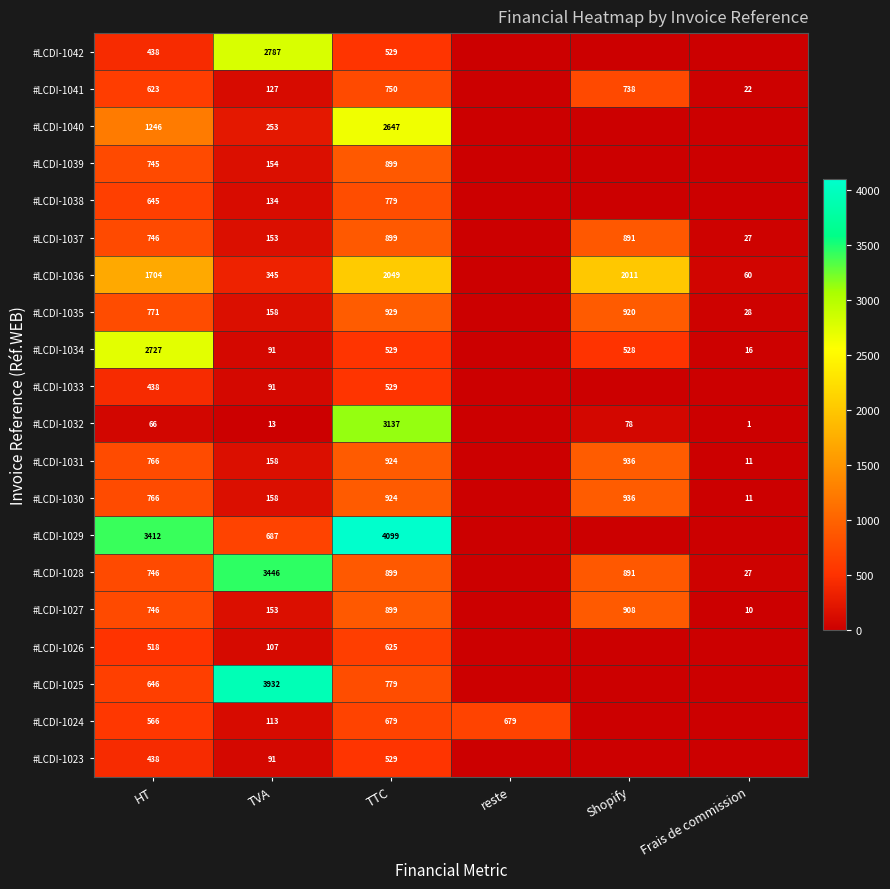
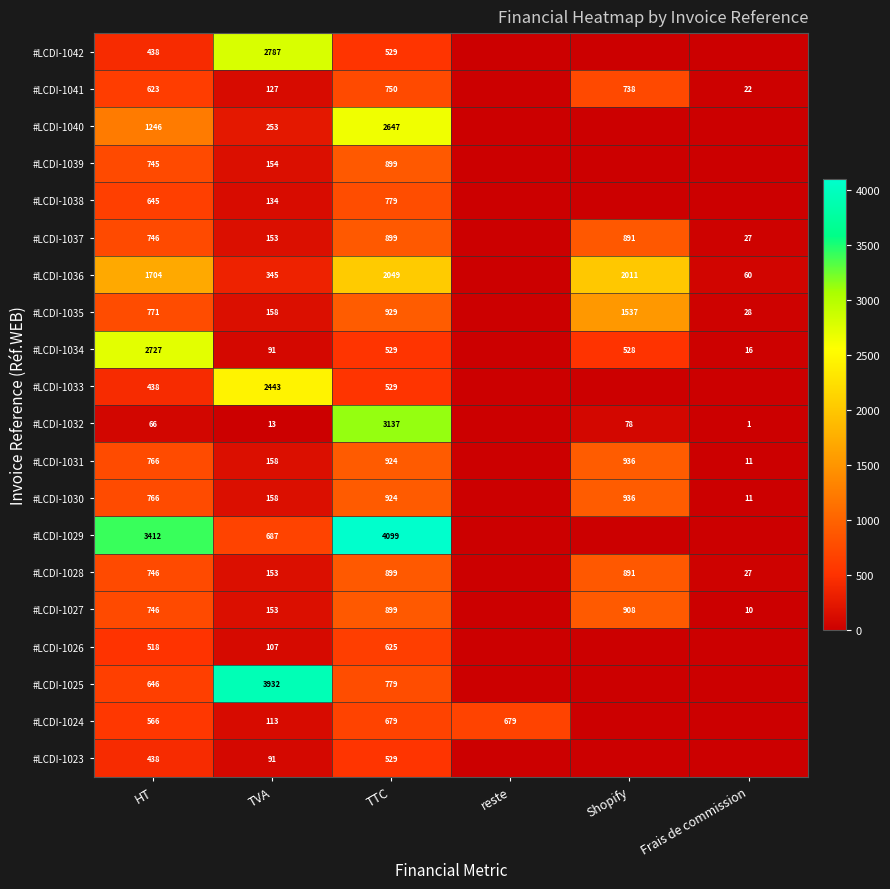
  {
    "#LCDI-1042": {
      "HT": 438,
      "TVA": 2787,
      "TTC": 529
    },
    "#LCDI-1041": {
      "HT": 623,
      "TVA": 127,
      "TTC": 750,
      "Shopify": 738,
      "Frais de commission": 22
    },
    "#LCDI-1040": {
      "HT": 1246,
      "TVA": 253,
      "TTC": 2647
    },
    "#LCDI-1039": {
      "HT": 745,
      "TVA": 154,
      "TTC": 899
    },
    "#LCDI-1038": {
      "HT": 645,
      "TVA": 134,
      "TTC": 779
    },
    "#LCDI-1037": {
      "HT": 746,
      "TVA": 153,
      "TTC": 899,
      "Shopify": 891,
      "Frais de commission": 27
    },
    "#LCDI-1036": {
      "HT": 1704,
      "TVA": 345,
      "TTC": 2049,
      "Shopify": 2011,
      "Frais de commission": 60
    },
    "#LCDI-1035": {
      "HT": 771,
      "TVA": 158,
      "TTC": 929,
-     "Shopify": 920,
+     "Shopify": 1537,
      "Frais de commission": 28
    },
    "#LCDI-1034": {
      "HT": 2727,
      "TVA": 91,
      "TTC": 529,
      "Shopify": 528,
      "Frais de commission": 16
    },
    "#LCDI-1033": {
      "HT": 438,
-     "TVA": 91,
+     "TVA": 2443,
      "TTC": 529
    },
    "#LCDI-1032": {
      "HT": 66,
      "TVA": 13,
      "TTC": 3137,
      "Shopify": 78,
      "Frais de commission": 1
    },
    "#LCDI-1031": {
      "HT": 766,
      "TVA": 158,
      "TTC": 924,
      "Shopify": 936,
      "Frais de commission": 11
    },
    "#LCDI-1030": {
      "HT": 766,
      "TVA": 158,
      "TTC": 924,
      "Shopify": 936,
      "Frais de commission": 11
    },
    "#LCDI-1029": {
      "HT": 3412,
      "TVA": 687,
      "TTC": 4099
    },
    "#LCDI-1028": {
      "HT": 746,
-     "TVA": 3446,
+     "TVA": 153,
      "TTC": 899,
      "Shopify": 891,
      "Frais de commission": 27
    },
    "#LCDI-1027": {
      "HT": 746,
      "TVA": 153,
      "TTC": 899,
      "Shopify": 908,
      "Frais de commission": 10
    },
    "#LCDI-1026": {
      "HT": 518,
      "TVA": 107,
      "TTC": 625
    },
    "#LCDI-1025": {
      "HT": 646,
      "TVA": 3932,
      "TTC": 779
    },
    "#LCDI-1024": {
      "HT": 566,
      "TVA": 113,
      "TTC": 679,
      "reste": 679
    },
    "#LCDI-1023": {
      "HT": 438,
      "TVA": 91,
      "TTC": 529
    }
  }
